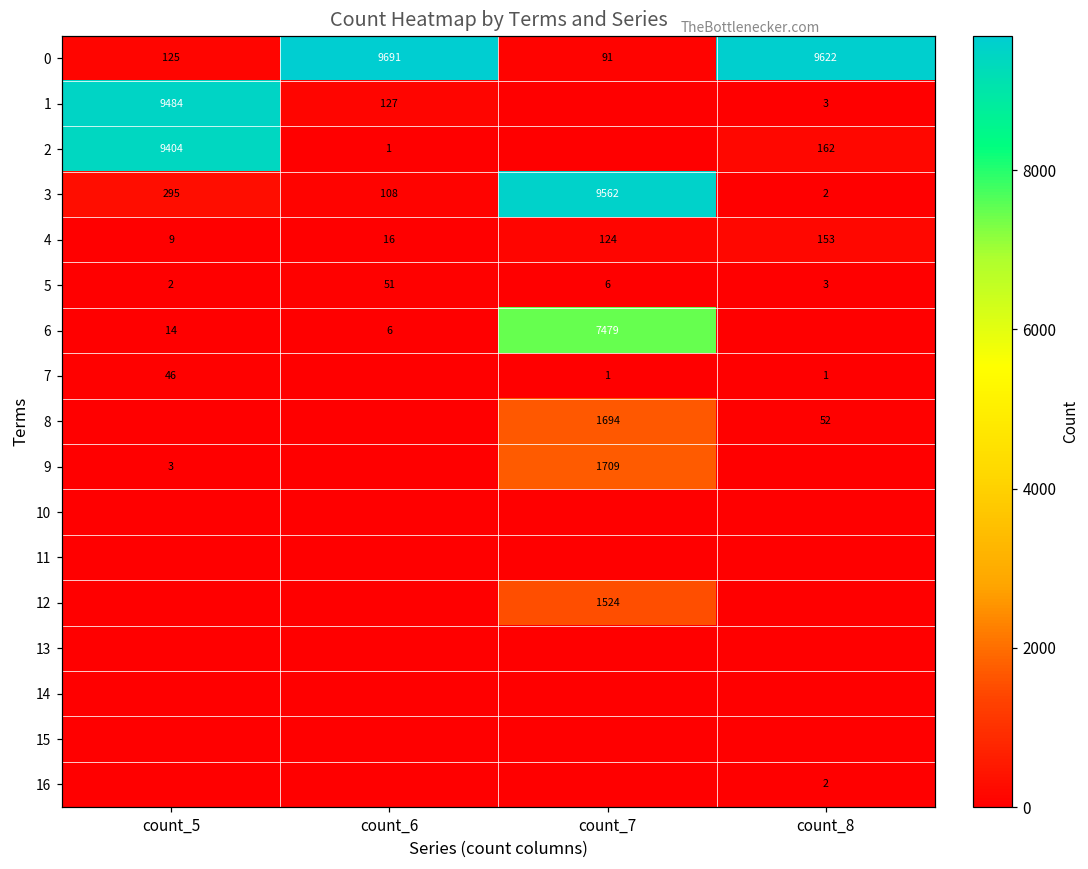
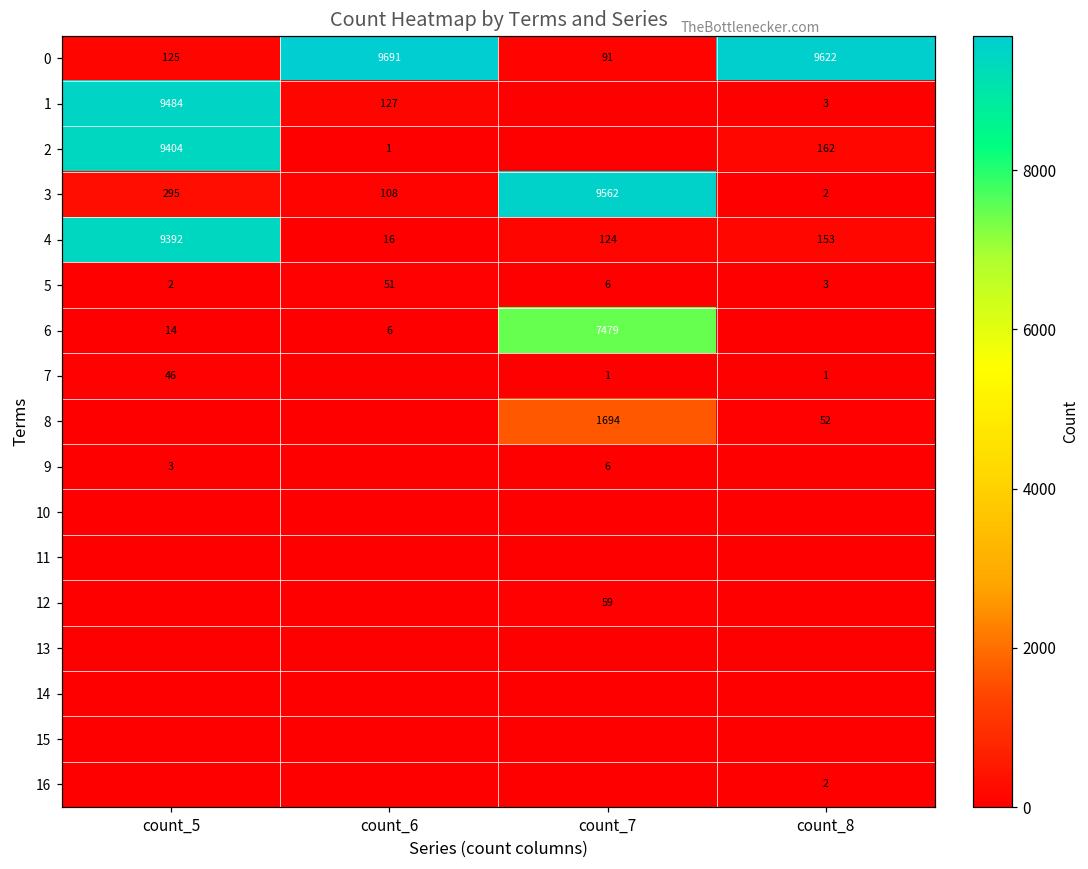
  {
    "0": {
      "count_5": 125,
      "count_6": 9691,
      "count_7": 91,
      "count_8": 9622
    },
    "1": {
      "count_5": 9484,
      "count_6": 127,
      "count_8": 3
    },
    "2": {
      "count_5": 9404,
      "count_6": 1,
      "count_8": 162
    },
    "3": {
      "count_5": 295,
      "count_6": 108,
      "count_7": 9562,
      "count_8": 2
    },
    "4": {
-     "count_5": 9,
+     "count_5": 9392,
      "count_6": 16,
      "count_7": 124,
      "count_8": 153
    },
    "5": {
      "count_5": 2,
      "count_6": 51,
      "count_7": 6,
      "count_8": 3
    },
    "6": {
      "count_5": 14,
      "count_6": 6,
      "count_7": 7479
    },
    "7": {
      "count_5": 46,
      "count_7": 1,
      "count_8": 1
    },
    "8": {
      "count_7": 1694,
      "count_8": 52
    },
    "9": {
      "count_5": 3,
-     "count_7": 1709
+     "count_7": 6
    },
    "12": {
-     "count_7": 1524
+     "count_7": 59
    },
    "16": {
      "count_8": 2
    }
  }
